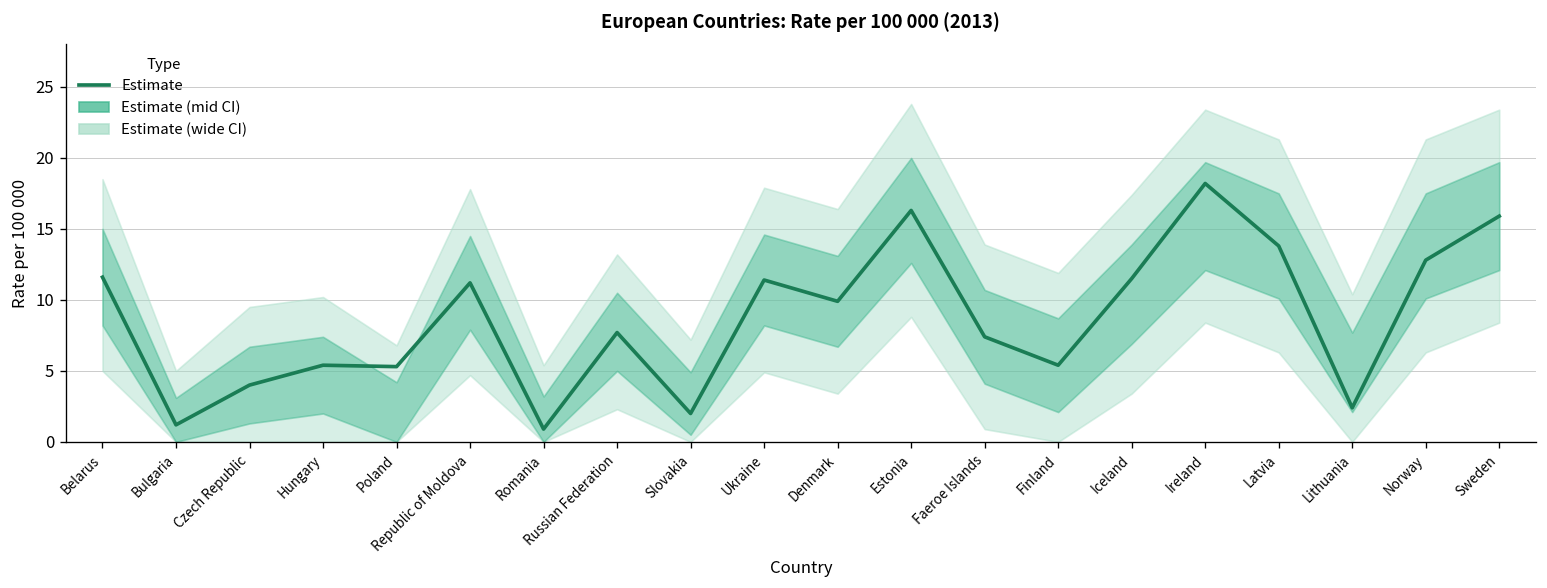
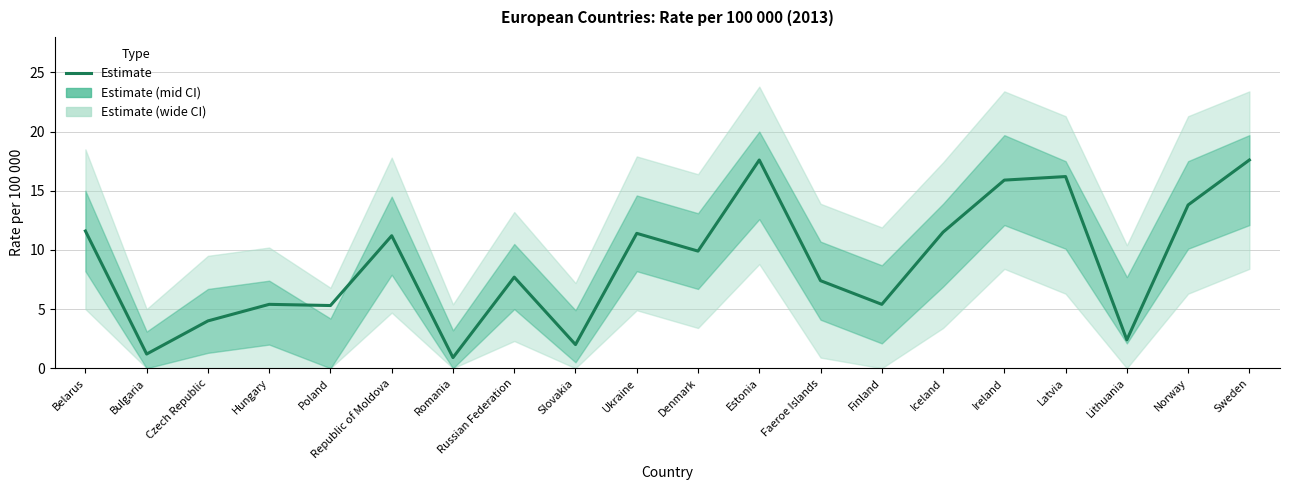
  {
    "Estimate": {
      "Belarus": 11.6,
      "Bulgaria": 1.2,
      "Czech Republic": 4.0,
      "Hungary": 5.4,
      "Poland": 5.3,
      "Republic of Moldova": 11.2,
      "Romania": 0.9,
      "Russian Federation": 7.7,
      "Slovakia": 2.0,
      "Ukraine": 11.4,
      "Denmark": 9.9,
-     "Estonia": 16.3,
+     "Estonia": 17.6,
      "Faeroe Islands": 7.4,
      "Finland": 5.4,
      "Iceland": 11.5,
-     "Ireland": 18.2,
-     "Latvia": 13.8,
+     "Ireland": 15.9,
+     "Latvia": 16.2,
      "Lithuania": 2.4,
-     "Norway": 12.8,
-     "Sweden": 15.9
+     "Norway": 13.8,
+     "Sweden": 17.6
    }
  }
